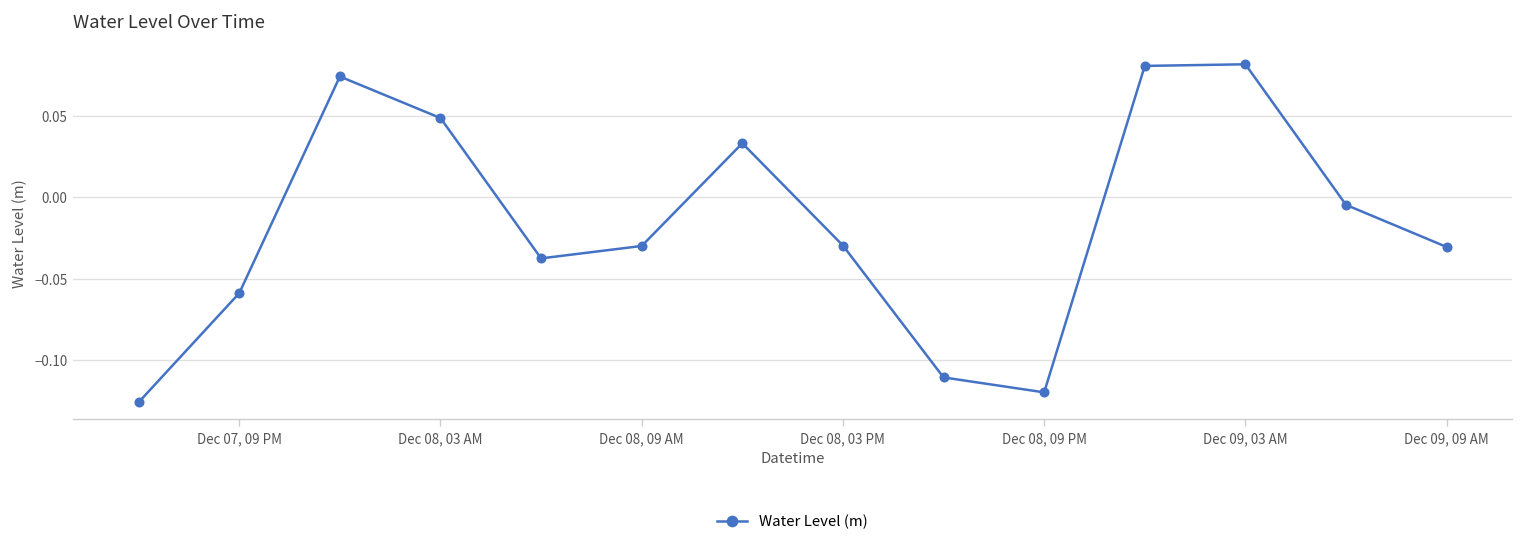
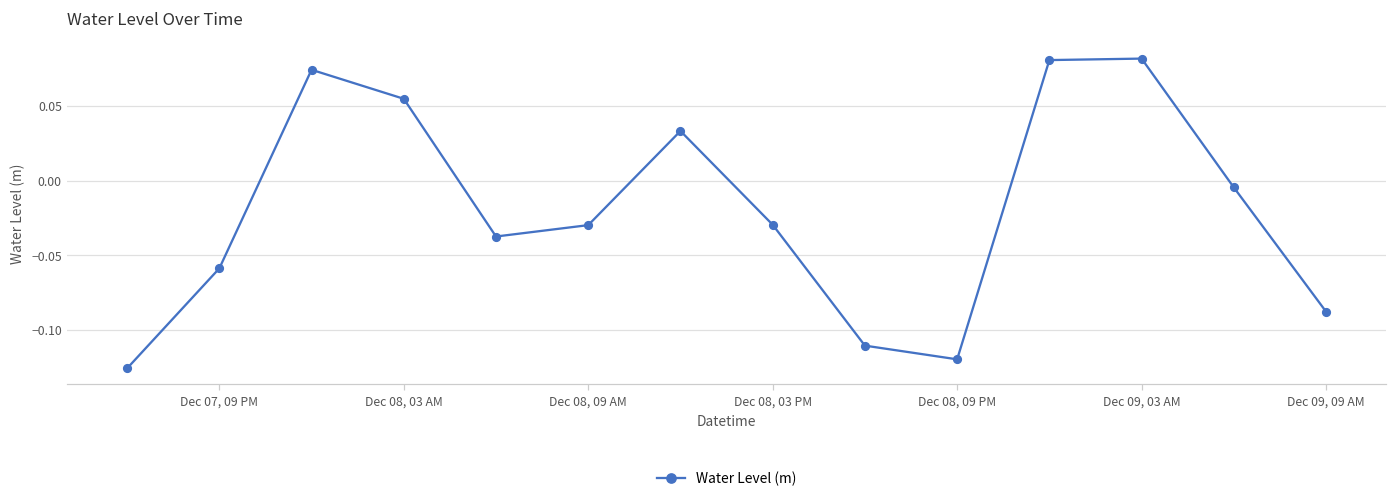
  {
    "Dec 07, 09 PM": -0.059,
-   "Dec 08, 03 AM": 0.049,
+   "Dec 08, 03 AM": 0.055,
    "Dec 08, 09 AM": -0.030,
    "Dec 08, 03 PM": -0.030,
    "Dec 08, 09 PM": -0.120,
    "Dec 09, 03 AM": 0.082,
-   "Dec 09, 09 AM": -0.030
+   "Dec 09, 09 AM": -0.088
  }
